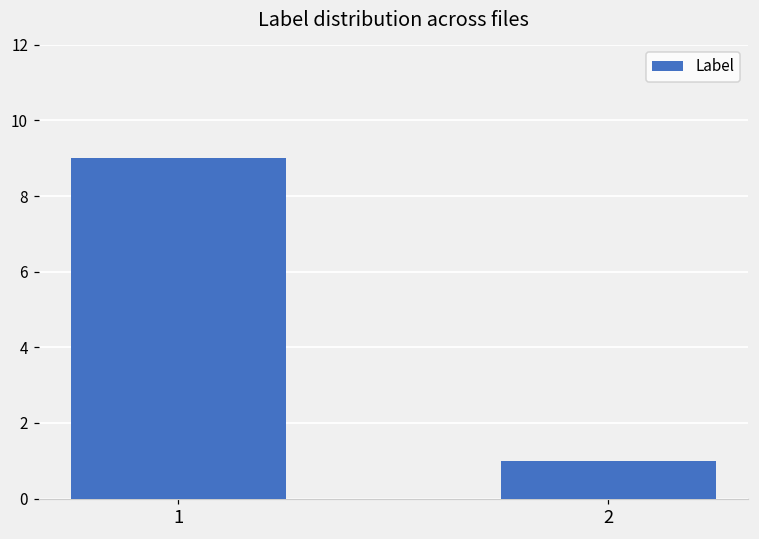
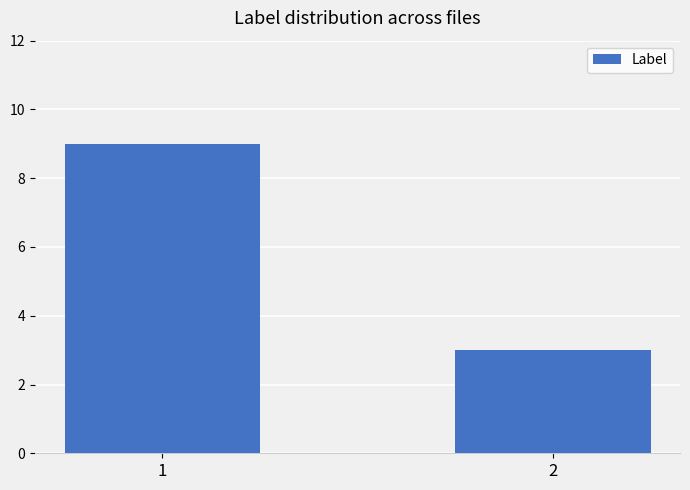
  {
    "1": 9,
-   "2": 1
+   "2": 3
  }
